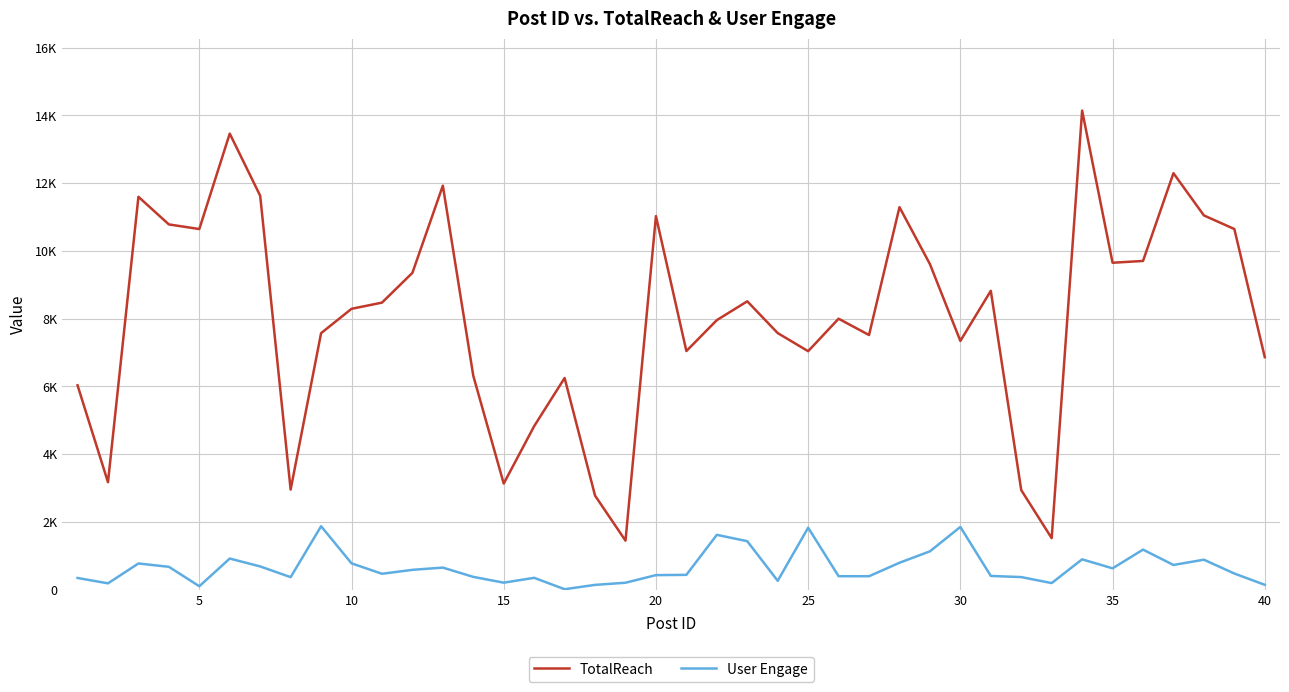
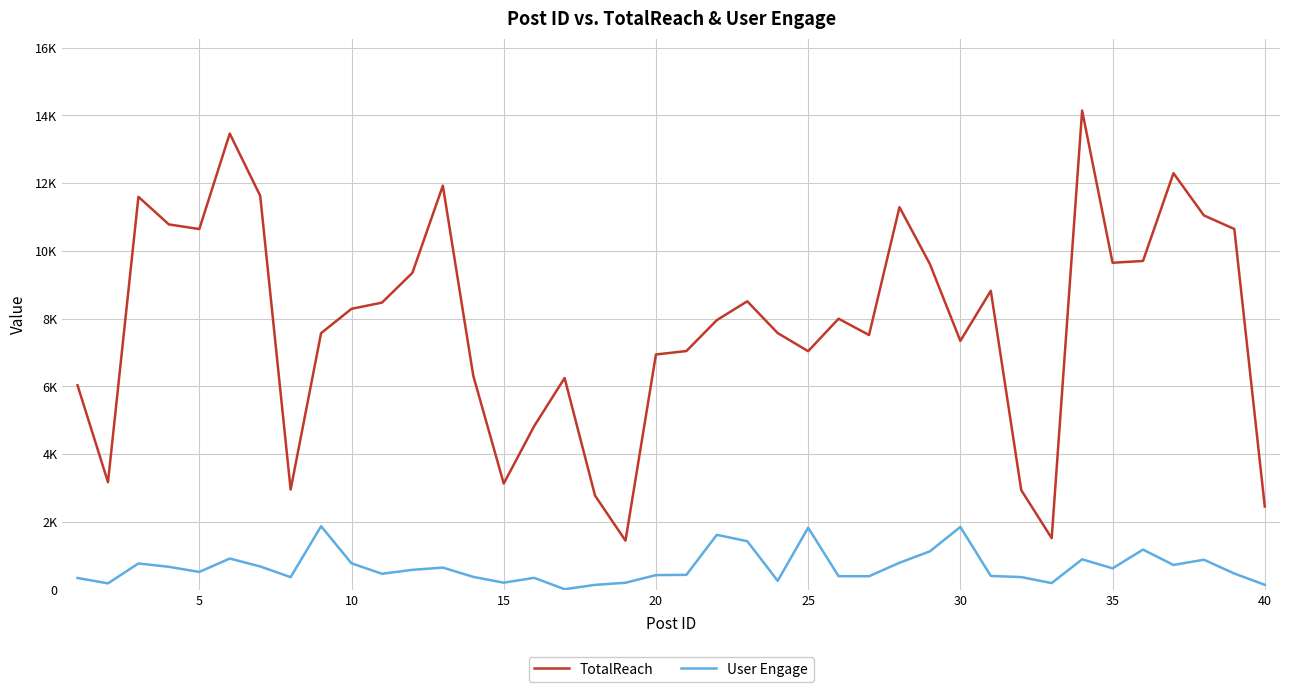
  {
    "TotalReach": {
      "5": 10600,
      "10": 8300,
      "15": 3100,
-     "20": 11000,
+     "20": 6900,
      "25": 7000,
      "30": 7300,
      "35": 9700,
-     "40": 6900
+     "40": 2500
    },
    "User Engage": {
-     "5": 100,
+     "5": 500,
      "10": 800,
      "15": 200,
      "20": 400,
      "25": 1800,
      "30": 1900,
      "35": 600,
      "40": 100
    }
  }
